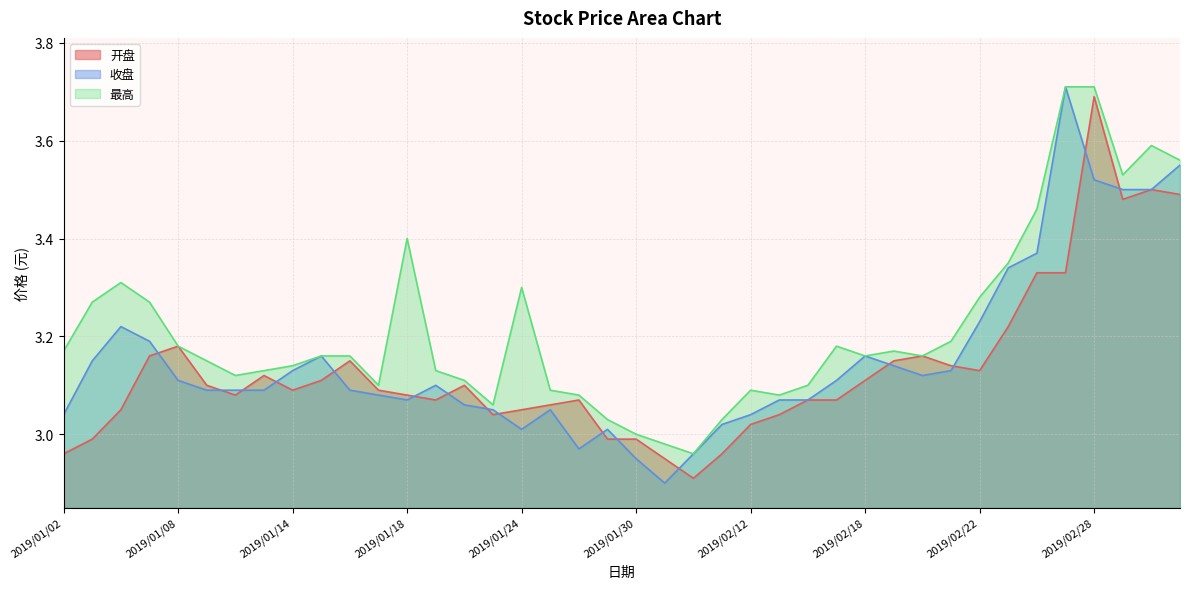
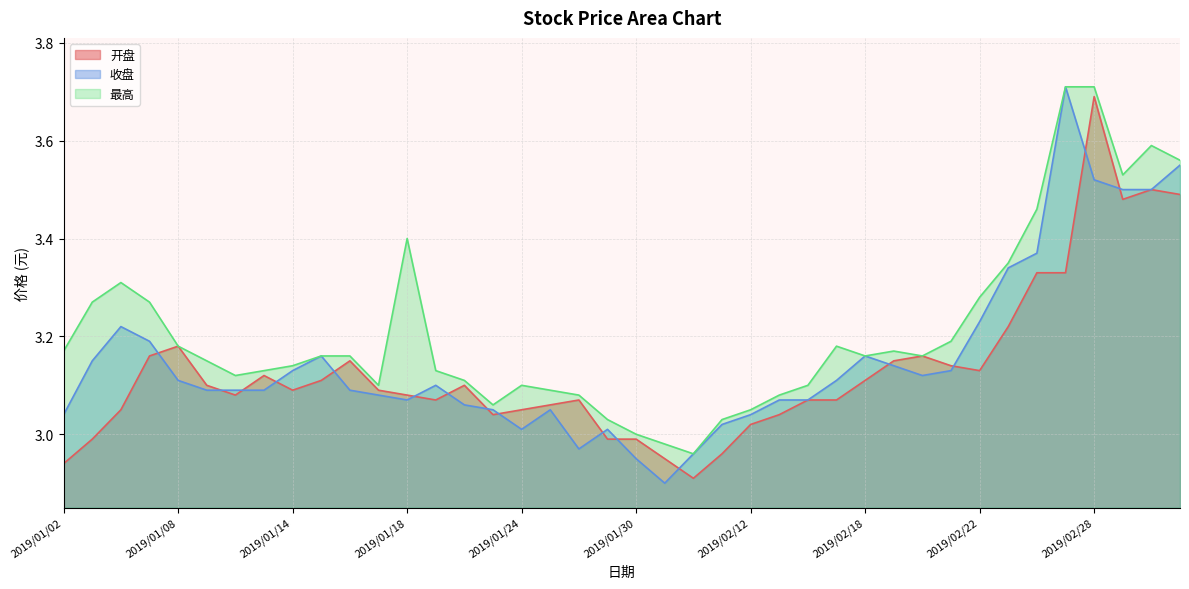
  {
    "开盘": {
-     "2019/01/02": 2.96,
+     "2019/01/02": 2.94,
      "2019/01/14": 3.09,
      "2019/01/18": 3.08,
      "2019/01/24": 3.05,
      "2019/01/30": 2.99,
      "2019/02/12": 3.02,
      "2019/02/18": 3.11,
      "2019/02/22": 3.13,
      "2019/02/28": 3.69
    },
    "收盘": {
      "2019/01/02": 3.04,
      "2019/01/08": 3.11,
      "2019/01/14": 3.13,
      "2019/01/18": 3.07,
      "2019/01/24": 3.01,
      "2019/01/30": 2.95,
      "2019/02/12": 3.04,
      "2019/02/22": 3.23,
      "2019/02/28": 3.52
    },
    "最高": {
      "2019/01/02": 3.17,
      "2019/01/14": 3.14,
      "2019/01/18": 3.40,
-     "2019/01/24": 3.3,
+     "2019/01/24": 3.1,
      "2019/01/30": 3.00,
-     "2019/02/12": 3.09,
+     "2019/02/12": 3.05,
      "2019/02/22": 3.28,
      "2019/02/28": 3.71
    }
  }
